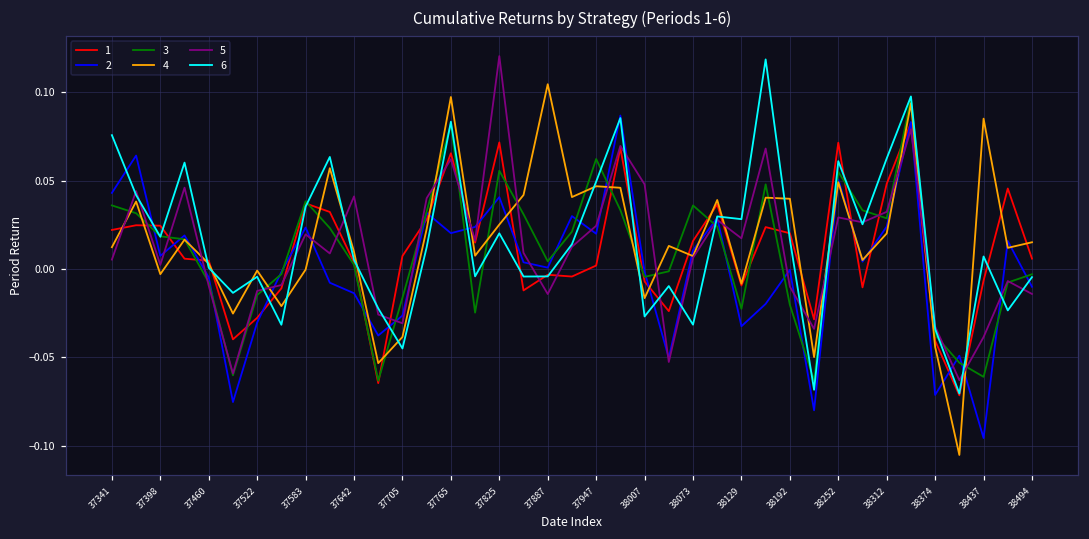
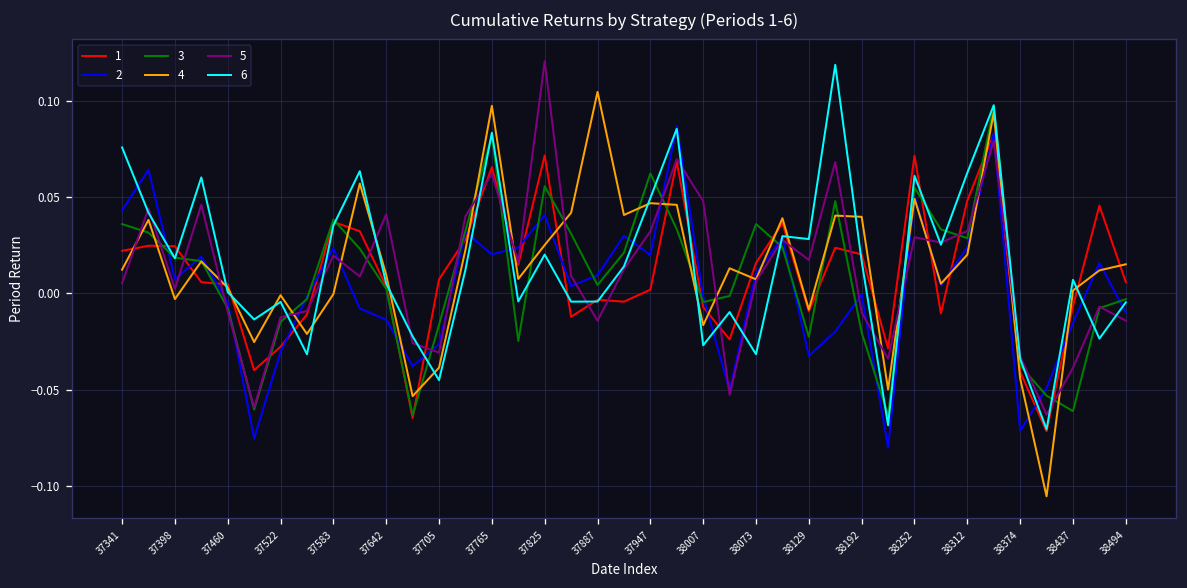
  {
    "1": {
      "37341": 0.022,
      "37398": 0.025,
      "37460": 0.005,
      "37522": -0.028,
      "37705": 0.007,
      "37765": 0.065,
      "37825": 0.072,
      "37947": 0.002,
      "38007": -0.007,
      "38073": 0.016,
      "38192": 0.020,
      "38252": 0.071,
      "38312": 0.048,
      "38374": -0.041,
      "38437": -0.007,
      "38494": 0.006
    },
    "2": {
      "37341": 0.043,
      "37398": 0.007,
      "37460": -0.005,
      "37522": -0.030,
      "37583": 0.023,
      "37642": -0.014,
      "37705": -0.026,
      "37765": 0.020,
      "37825": 0.041,
-     "37887": 0.001,
+     "37887": 0.010,
      "37947": 0.020,
      "38007": -0.002,
      "38073": 0.011,
      "38129": -0.032,
      "38192": 0.000,
      "38312": 0.024,
      "38374": -0.071,
-     "38437": -0.096,
+     "38437": -0.015,
      "38494": -0.010
    },
    "3": {
      "37341": 0.036,
      "37460": -0.008,
      "37522": -0.015,
      "37705": -0.016,
      "37825": 0.056,
      "37887": 0.004,
      "37947": 0.062,
      "38007": -0.004,
      "38073": 0.036,
      "38129": -0.022,
      "38192": -0.020,
      "38252": 0.055,
      "38312": 0.029,
      "38374": -0.037,
      "38437": -0.061,
      "38494": -0.003
    },
    "4": {
      "37341": 0.012,
      "37398": -0.003,
      "37460": 0.003,
      "37522": -0.001,
      "37583": 0.000,
      "37642": 0.010,
      "37705": -0.038,
      "37765": 0.097,
      "37825": 0.025,
      "37887": 0.105,
      "37947": 0.047,
      "38007": -0.016,
      "38192": 0.040,
      "38312": 0.020,
      "38374": -0.044,
-     "38437": 0.085,
+     "38437": 0.002,
      "38494": 0.015
    },
    "5": {
      "37341": 0.005,
      "37398": 0.002,
      "37460": -0.010,
      "37522": -0.012,
      "37583": 0.020,
      "37642": 0.041,
      "37705": -0.031,
      "37765": 0.062,
      "37825": 0.120,
      "37887": -0.014,
-     "37947": 0.024,
+     "37947": 0.032,
      "38007": 0.048,
      "38129": 0.017,
      "38192": -0.010,
      "38252": 0.029,
      "38312": 0.032,
      "38437": -0.039,
      "38494": -0.014
    },
    "6": {
      "37341": 0.076,
      "37460": 0.001,
      "37522": -0.004,
      "37583": 0.035,
      "37705": -0.045,
      "37825": 0.020,
      "37947": 0.049,
      "38007": -0.027,
      "38073": -0.031,
      "38129": 0.028,
      "38192": 0.017,
      "38252": 0.061,
      "38312": 0.063,
      "38437": 0.007,
      "38494": -0.005
    }
  }
